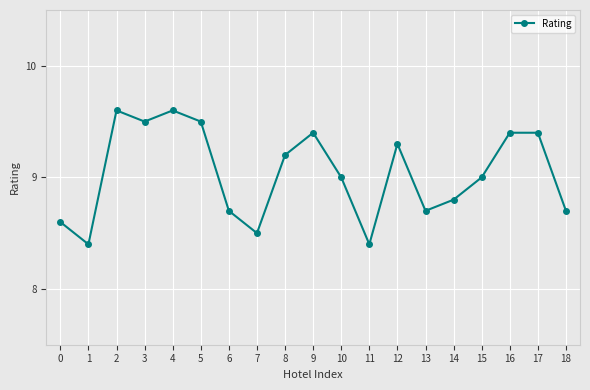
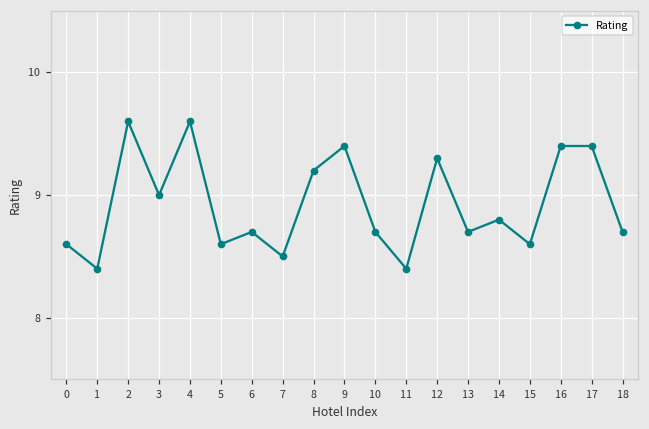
  {
    "0": 8.6,
    "1": 8.4,
    "2": 9.6,
-   "3": 9.5,
+   "3": 9.0,
    "4": 9.6,
-   "5": 9.5,
+   "5": 8.6,
    "6": 8.7,
    "7": 8.5,
    "8": 9.2,
    "9": 9.4,
-   "10": 9.0,
+   "10": 8.7,
    "11": 8.4,
    "12": 9.3,
    "13": 8.7,
    "14": 8.8,
-   "15": 9.0,
+   "15": 8.6,
    "16": 9.4,
    "17": 9.4,
    "18": 8.7
  }
